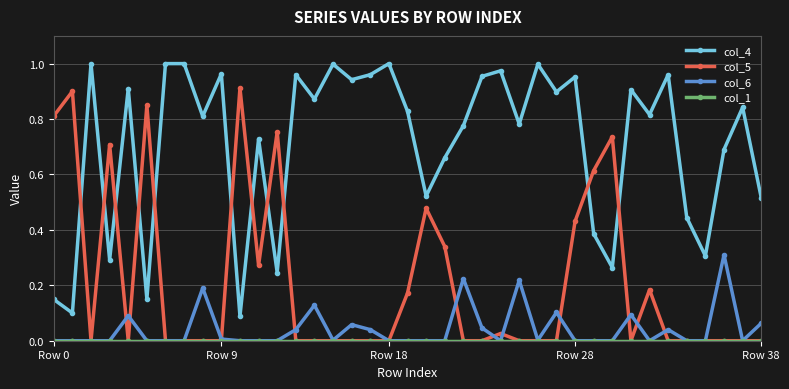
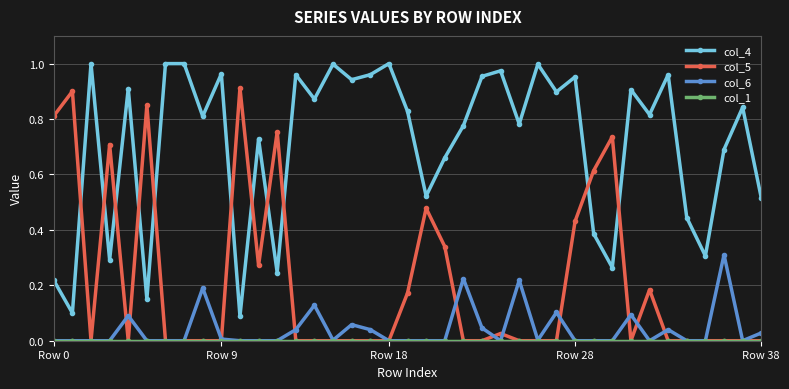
  {
    "col_4": {
-     "Row 0": 0.15,
+     "Row 0": 0.22,
      "Row 9": 0.96,
      "Row 18": 1.00,
      "Row 28": 0.95,
      "Row 38": 0.52
    },
    "col_5": {
      "Row 0": 0.81,
      "Row 28": 0.43
    },
    "col_6": {
-     "Row 38": 0.06
+     "Row 38": 0.03
    }
  }
